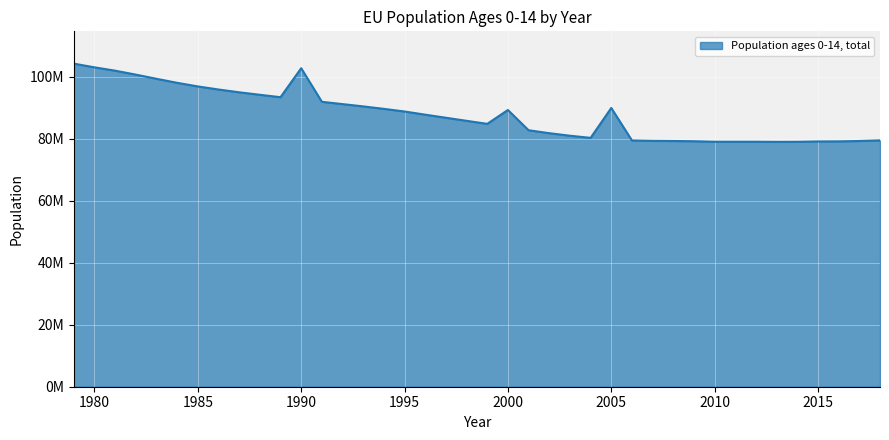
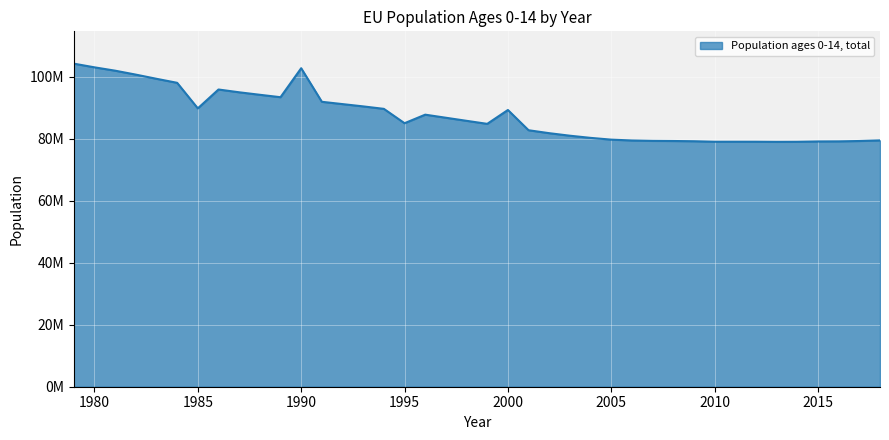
  {
    "1980": 103000000,
-   "1985": 97000000,
+   "1985": 90000000,
    "1990": 103000000,
-   "1995": 89000000,
+   "1995": 85000000,
    "2000": 89000000,
-   "2005": 90000000,
+   "2005": 80000000,
    "2010": 79000000,
    "2015": 79000000
  }
